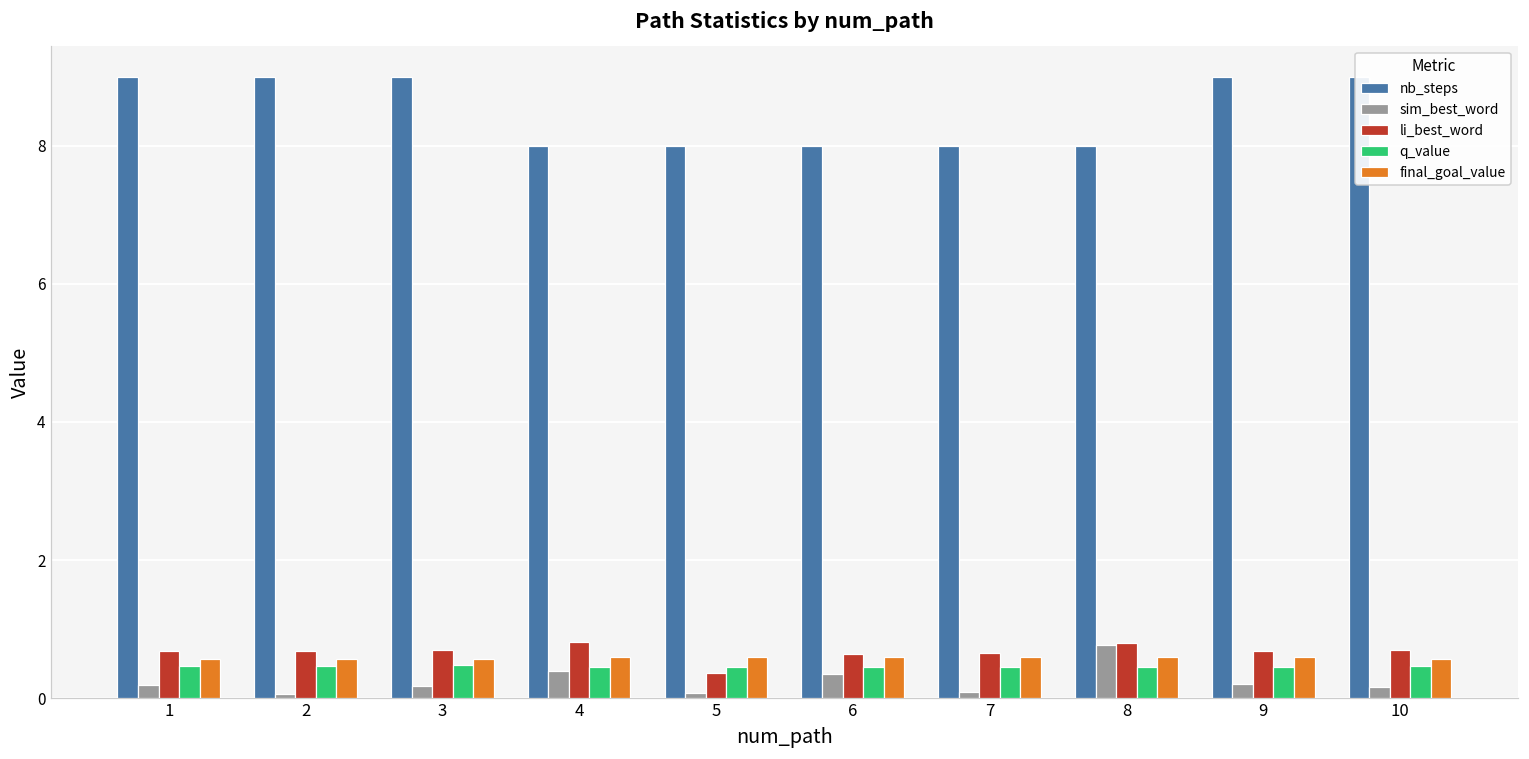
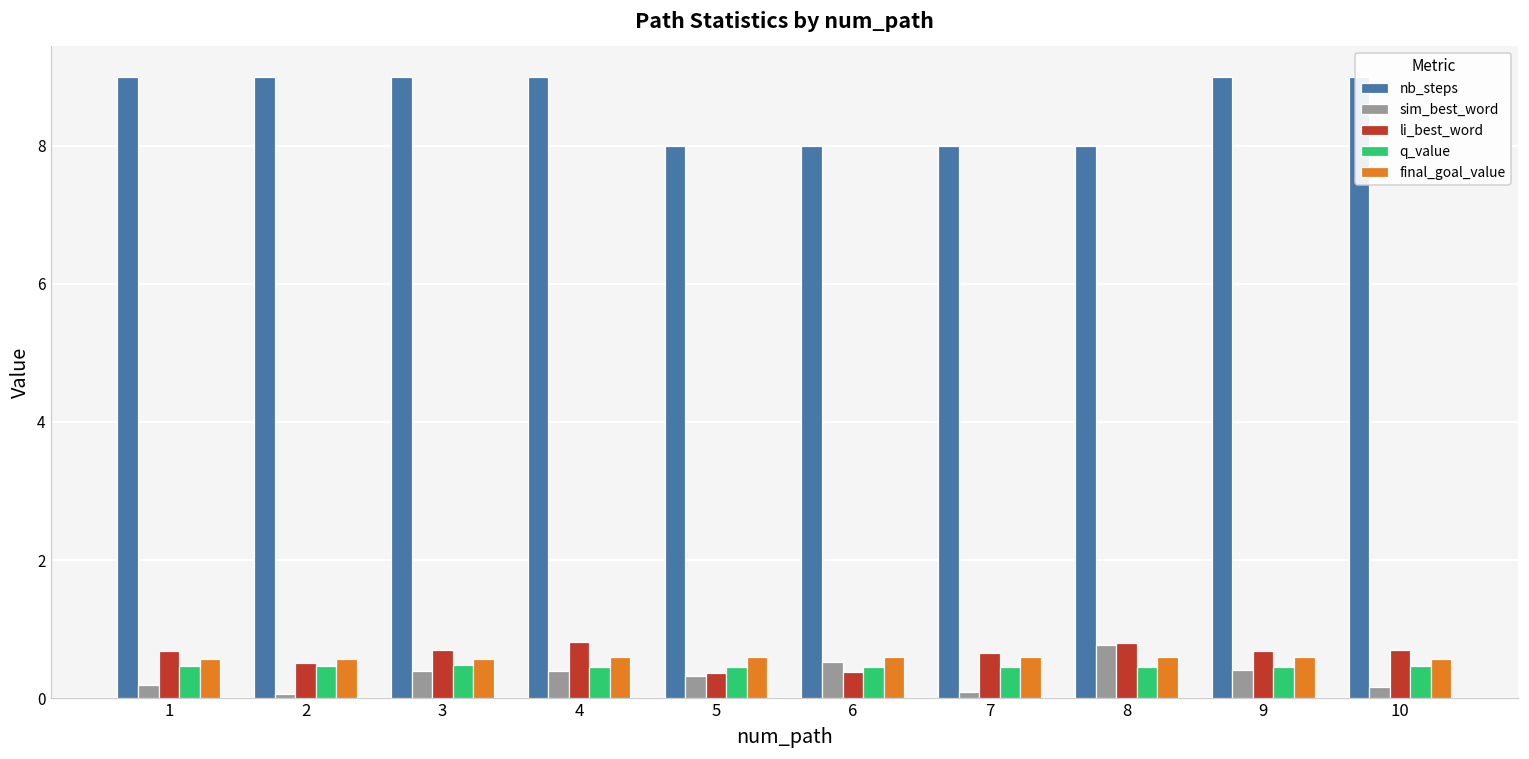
  {
    "nb_steps": {
      "1": 9,
      "2": 9,
      "3": 9,
-     "4": 8,
+     "4": 9,
      "5": 8,
      "6": 8,
      "7": 8,
      "8": 8,
      "9": 9
    },
    "sim_best_word": {
      "1": 0.2,
      "2": 0.1,
-     "3": 0.2,
+     "3": 0.4,
      "4": 0.4,
-     "5": 0.1,
-     "6": 0.4,
+     "5": 0.3,
+     "6": 0.5,
      "7": 0.1,
      "8": 0.8,
-     "9": 0.2,
+     "9": 0.4,
      "10": 0.2
    },
    "li_best_word": {
      "1": 0.7,
-     "2": 0.7,
+     "2": 0.5,
      "3": 0.7,
      "4": 0.8,
      "5": 0.4,
-     "6": 0.6,
+     "6": 0.4,
      "7": 0.7,
      "8": 0.8,
      "9": 0.7,
      "10": 0.7
    },
    "q_value": {
      "1": 0.5,
      "2": 0.5,
      "3": 0.5,
      "4": 0.5,
      "5": 0.5,
      "6": 0.4,
      "7": 0.5,
      "8": 0.4,
      "9": 0.5,
      "10": 0.5
    },
    "final_goal_value": {
      "1": 0.6,
      "2": 0.6,
      "3": 0.6,
      "4": 0.6,
      "5": 0.6,
      "6": 0.6,
      "7": 0.6,
      "8": 0.6,
      "9": 0.6,
      "10": 0.6
    }
  }
